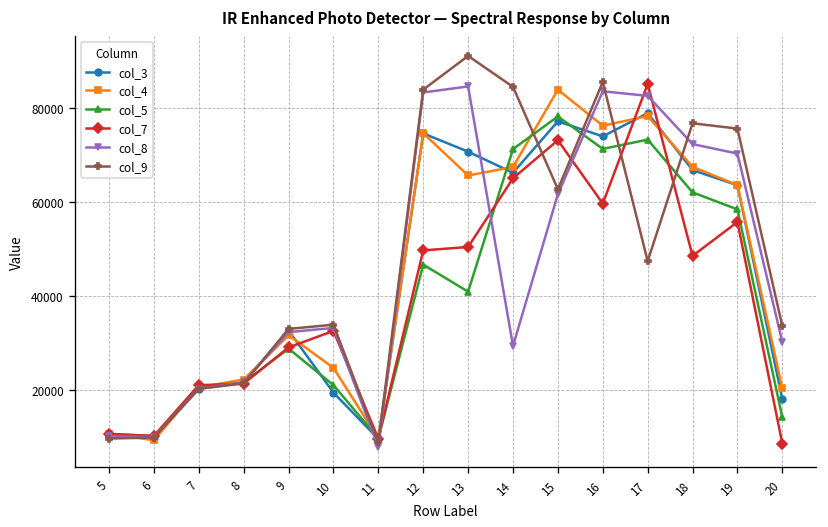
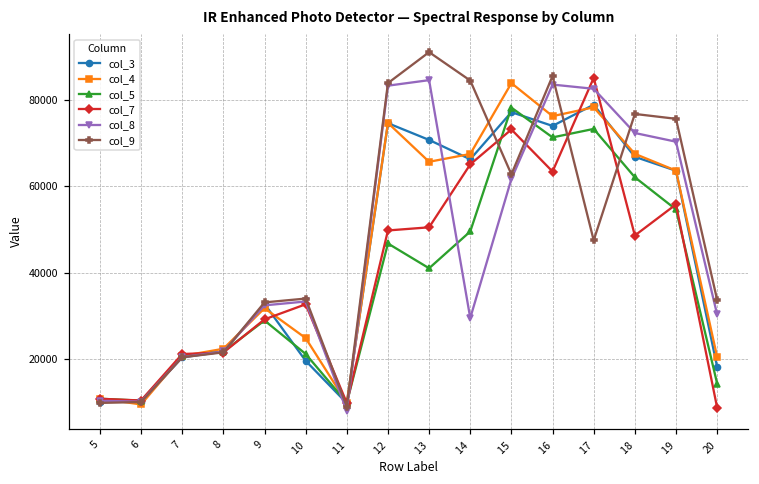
  {
    "col_3": {
      "10": 20000,
      "13": 71000,
      "14": 66000,
      "15": 77000,
      "16": 74000,
      "18": 67000,
      "20": 18000
    },
    "col_4": {
      "9": 32000,
      "10": 25000,
      "13": 66000,
      "14": 68000,
      "15": 84000,
      "16": 76000,
      "18": 68000,
      "20": 20000
    },
    "col_5": {
      "10": 21000,
      "12": 47000,
      "13": 41000,
-     "14": 71000,
+     "14": 50000,
      "15": 78000,
      "16": 71000,
      "17": 73000,
      "18": 62000,
-     "19": 58000,
+     "19": 55000,
      "20": 14000
    },
    "col_7": {
      "12": 50000,
      "13": 50000,
      "14": 65000,
      "15": 73000,
-     "16": 60000,
+     "16": 63000,
      "17": 85000,
      "18": 49000,
      "19": 56000,
      "20": 9000
    },
    "col_8": {
      "11": 8000,
      "13": 85000,
      "14": 29000,
      "15": 62000,
      "16": 84000,
      "17": 83000,
      "18": 72000,
      "19": 70000,
      "20": 30000
    },
    "col_9": {
      "10": 34000,
      "11": 9000,
      "13": 91000,
      "14": 85000,
      "15": 63000,
      "16": 86000,
      "17": 47000,
      "18": 77000,
      "19": 76000,
      "20": 34000
    }
  }
